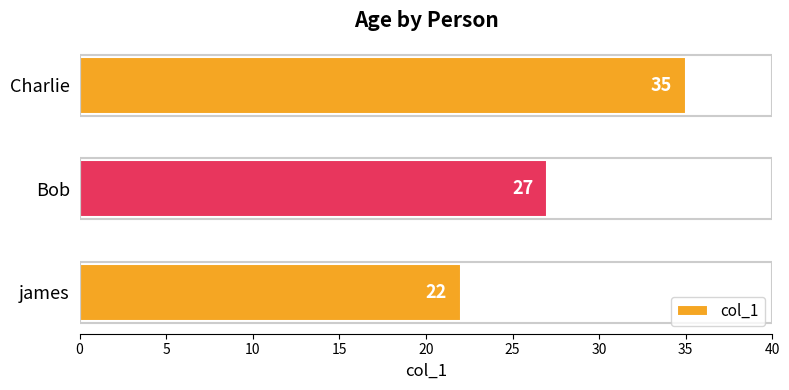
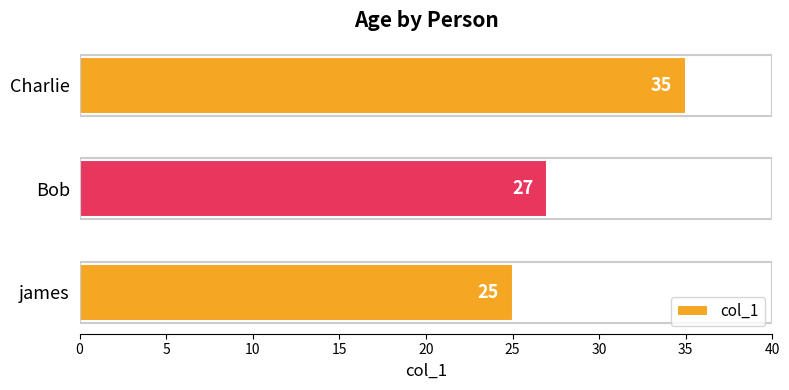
  {
    "Charlie": 35,
    "Bob": 27,
-   "james": 22
+   "james": 25
  }
